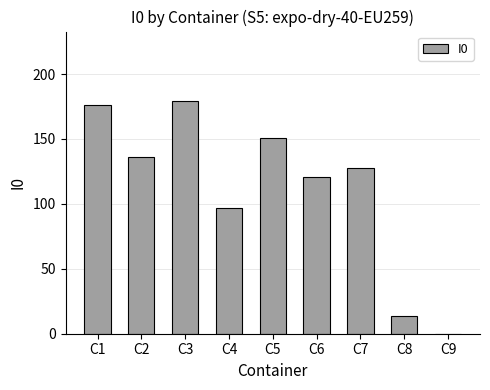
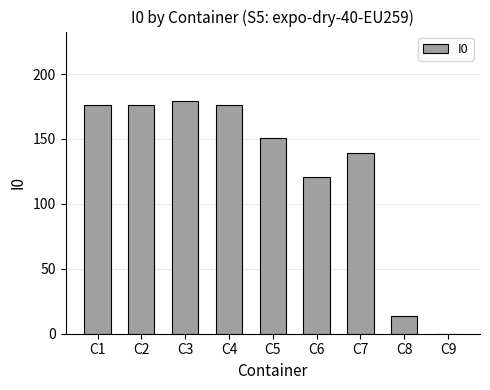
  {
    "C1": 176,
-   "C2": 136,
+   "C2": 176,
    "C3": 179,
-   "C4": 97,
+   "C4": 176,
    "C5": 151,
    "C6": 121,
-   "C7": 128,
+   "C7": 139,
    "C8": 14,
    "C9": 0
  }
